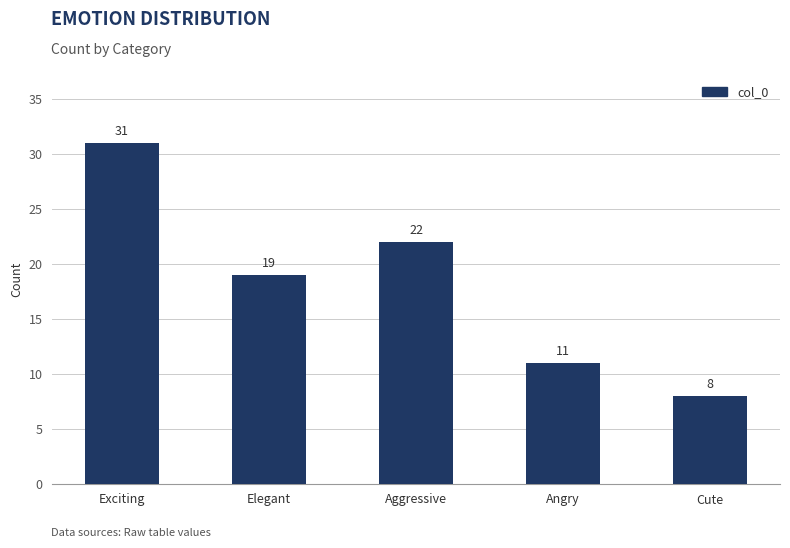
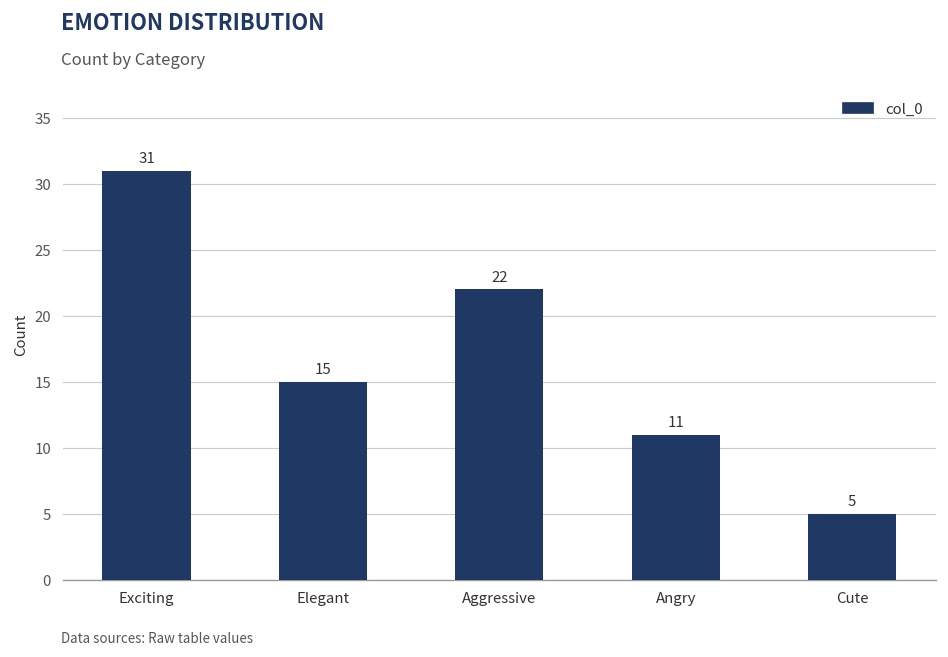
  {
    "Exciting": 31,
-   "Elegant": 19,
+   "Elegant": 15,
    "Aggressive": 22,
    "Angry": 11,
-   "Cute": 8
+   "Cute": 5
  }
